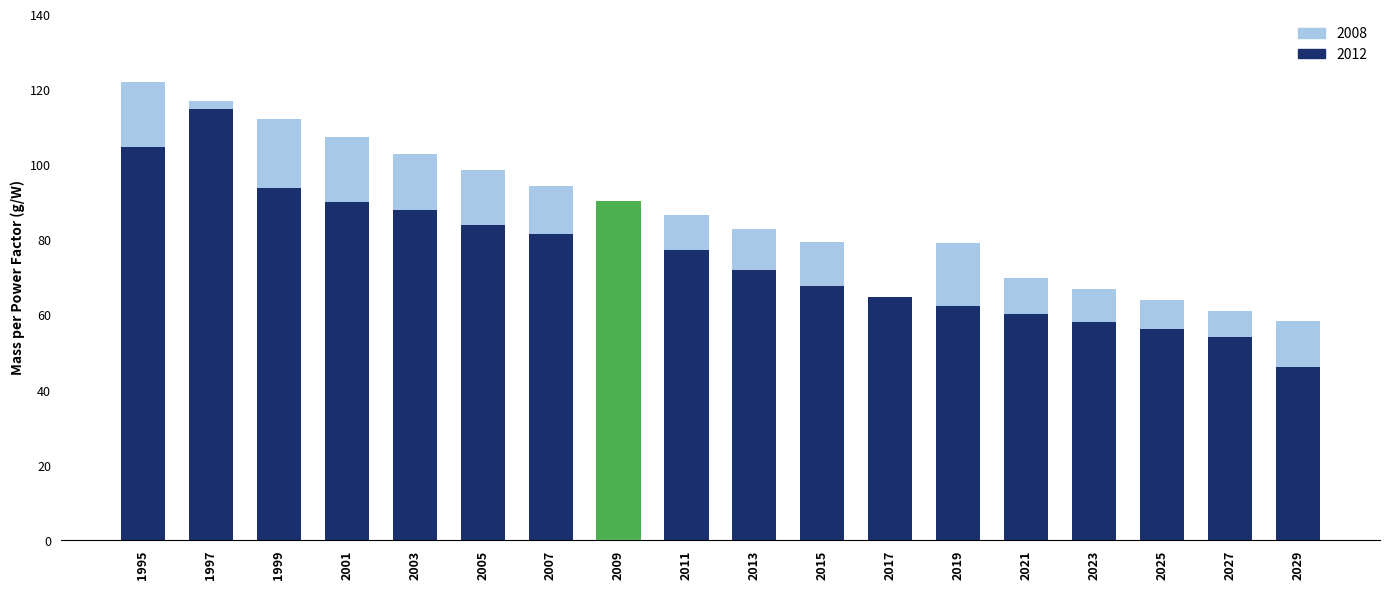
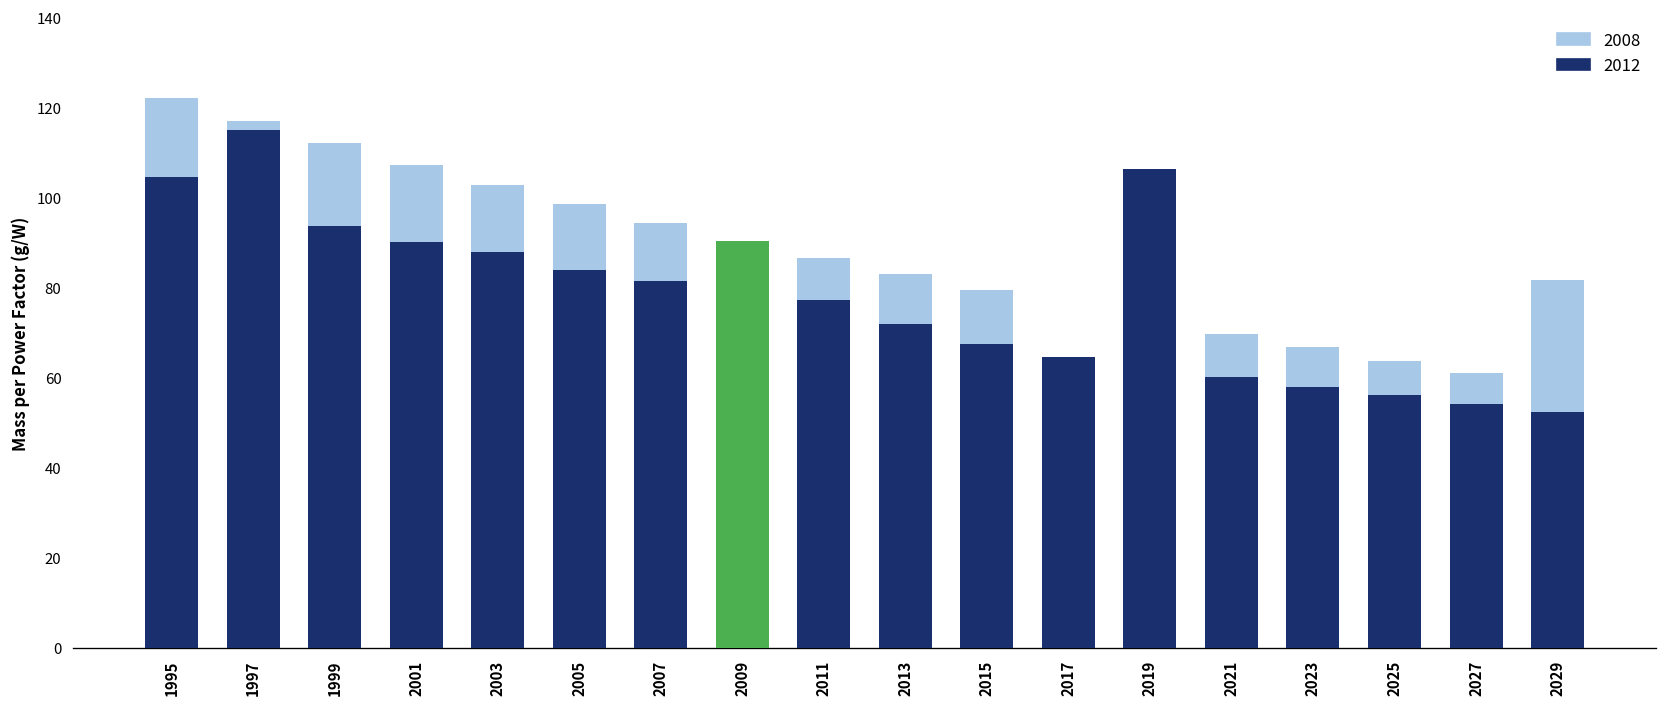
  {
    "2008": {
      "1995": 122,
      "1997": 117,
      "1999": 112,
      "2001": 107,
      "2003": 103,
      "2005": 98,
      "2007": 94,
      "2009": 90,
      "2011": 87,
      "2013": 83,
      "2015": 79,
      "2021": 70,
      "2023": 67,
      "2025": 64,
      "2027": 61,
-     "2029": 58
+     "2029": 82
    },
    "2012": {
      "2017": 65,
-     "2019": 62,
-     "2029": 46
+     "2019": 106,
+     "2029": 52
    }
  }
